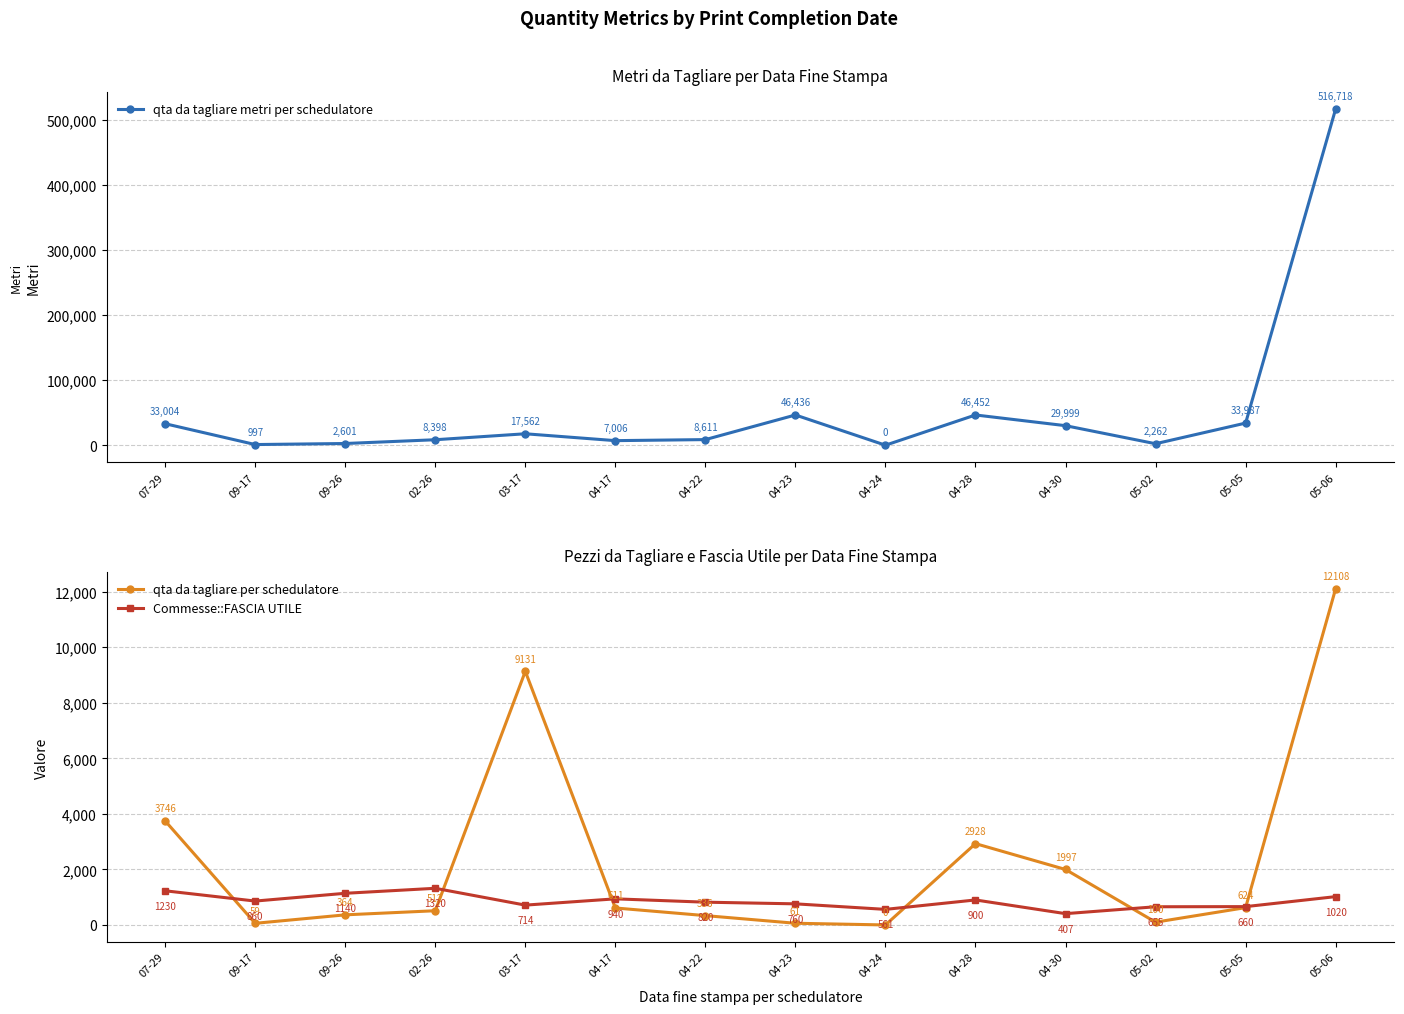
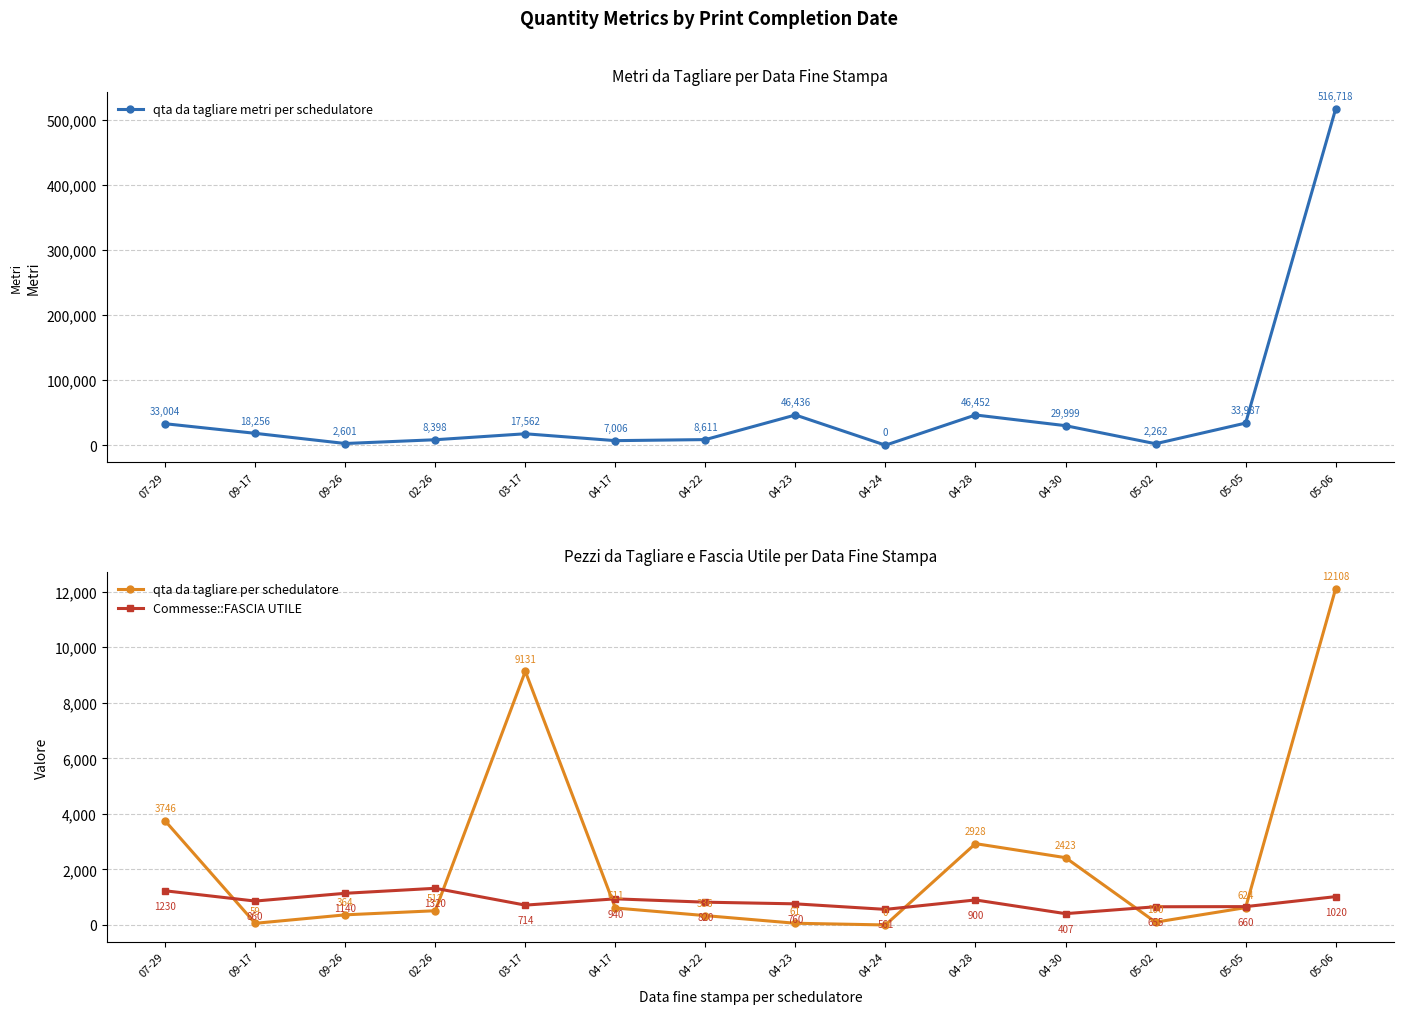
  {
    "Metri da Tagliare per Data Fine Stampa": {
      "07-29": "33,004",
-     "09-17": "997",
+     "09-17": "18,256",
      "09-26": "2,601",
      "02-26": "8,398",
      "03-17": "17,562",
      "04-17": "7,006",
      "04-22": "8,611",
      "04-23": "46,436",
      "04-24": "0",
      "04-28": "46,452",
      "04-30": "29,999",
      "05-02": "2,262",
      "05-05": "33,987",
      "05-06": "516,718"
    },
    "Pezzi da Tagliare e Fascia Utile per Data Fine Stampa": {
      "qta da tagliare per schedulatore": {
        "07-29": "3746",
        "03-17": "9131",
        "04-28": "2928",
-       "04-30": "1997",
+       "04-30": "2423",
        "05-06": "12108"
      },
      "Commesse::FASCIA UTILE": {
        "07-29": "1230",
        "03-17": "714",
        "04-28": "900",
        "04-30": "407",
        "05-06": "1020"
      }
    }
  }
